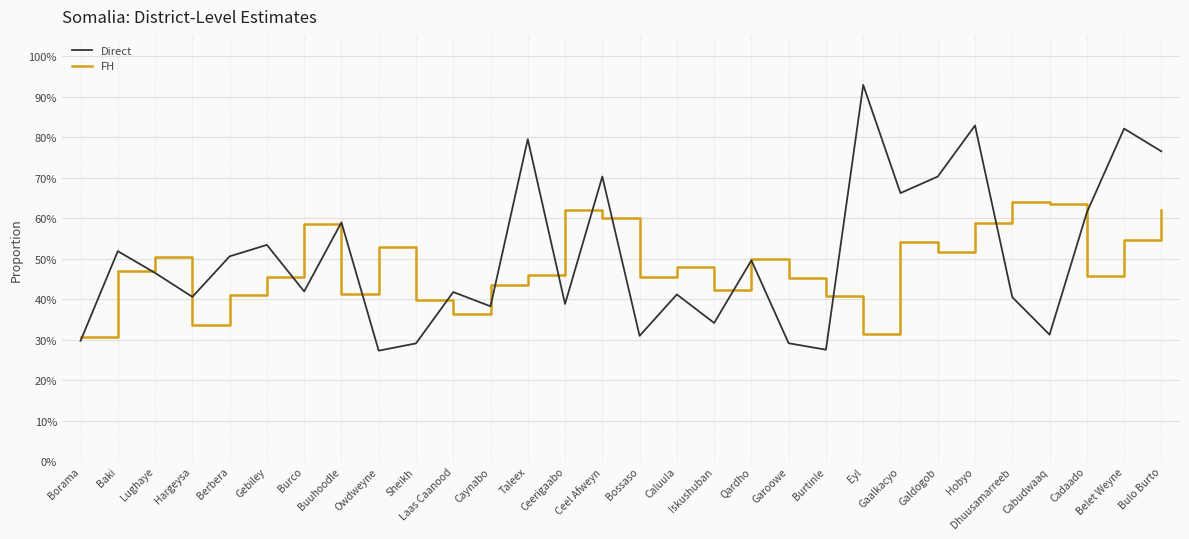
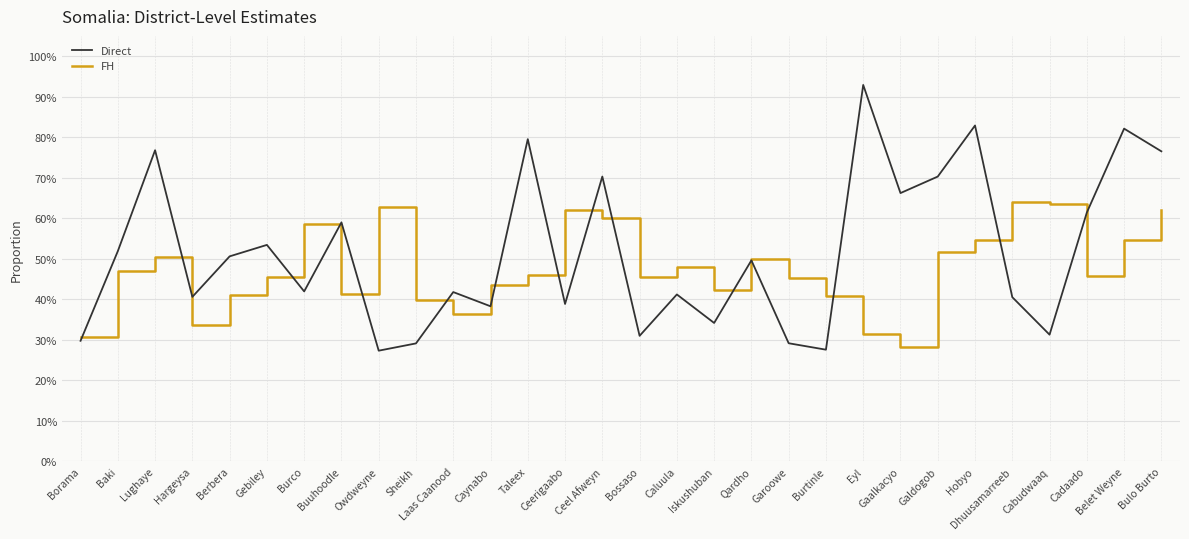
  {
    "Direct": {
      "Borama": "30%",
      "Baki": "52%",
-     "Lughaye": "47%",
+     "Lughaye": "77%",
      "Hargeysa": "41%",
      "Berbera": "51%",
      "Gebiley": "53%",
      "Burco": "42%",
      "Buuhoodle": "59%",
      "Owdweyne": "27%",
      "Sheikh": "29%",
      "Laas Caanood": "42%",
      "Caynabo": "38%",
      "Taleex": "80%",
      "Ceerigaabo": "39%",
      "Ceel Afweyn": "70%",
      "Bossaso": "31%",
      "Caluula": "41%",
      "Iskushuban": "34%",
      "Garoowe": "29%",
      "Burtinle": "28%",
      "Eyl": "93%",
      "Gaalkacyo": "66%",
      "Galdogob": "70%",
      "Hobyo": "83%",
      "Dhuusamarreeb": "41%",
      "Cabudwaaq": "31%",
      "Cadaado": "61%",
      "Belet Weyne": "82%",
      "Bulo Burto": "77%"
    },
    "FH": {
      "Borama": "31%",
      "Baki": "47%",
      "Lughaye": "50%",
      "Hargeysa": "34%",
      "Berbera": "41%",
      "Gebiley": "45%",
      "Burco": "59%",
      "Buuhoodle": "41%",
-     "Owdweyne": "53%",
+     "Owdweyne": "63%",
      "Sheikh": "40%",
      "Laas Caanood": "36%",
      "Caynabo": "44%",
      "Taleex": "46%",
      "Ceerigaabo": "62%",
      "Ceel Afweyn": "60%",
      "Bossaso": "46%",
      "Caluula": "48%",
      "Iskushuban": "42%",
      "Garoowe": "45%",
      "Burtinle": "41%",
      "Eyl": "31%",
-     "Gaalkacyo": "54%",
+     "Gaalkacyo": "28%",
      "Galdogob": "52%",
-     "Hobyo": "59%",
+     "Hobyo": "55%",
      "Dhuusamarreeb": "64%",
      "Cabudwaaq": "64%",
      "Cadaado": "46%",
      "Belet Weyne": "55%",
      "Bulo Burto": "62%"
    }
  }
